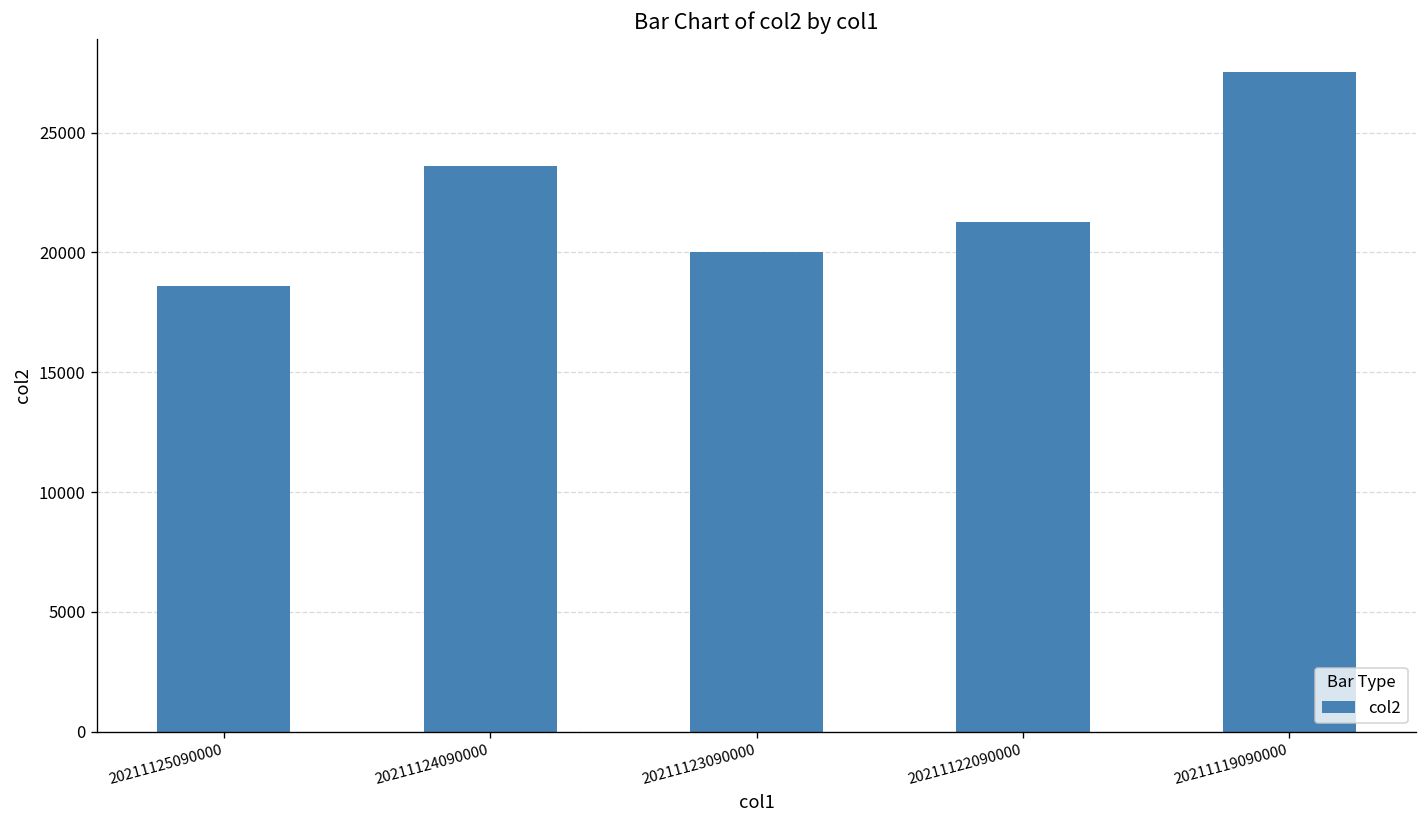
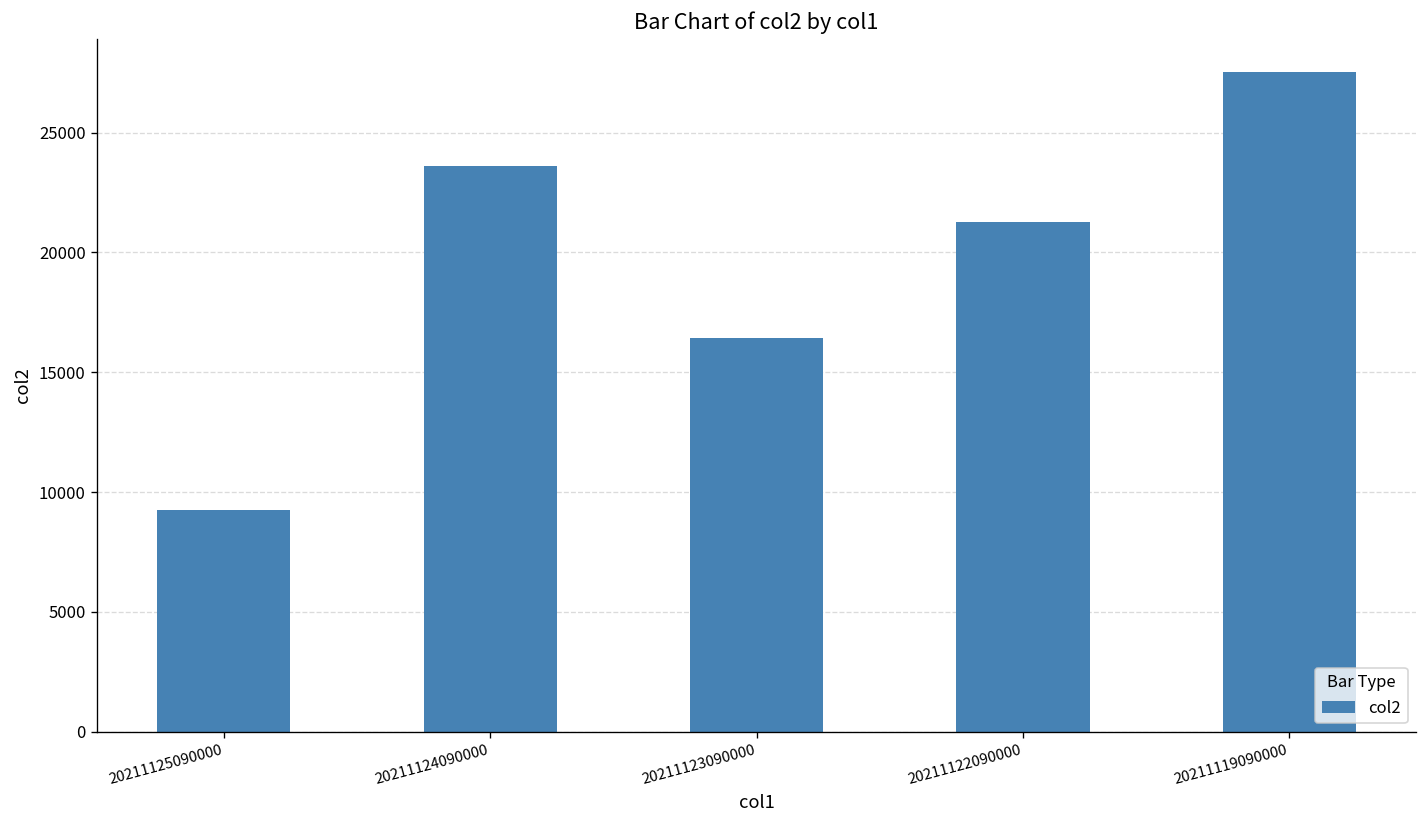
  {
-   "20211125090000": 18600,
+   "20211125090000": 9300,
    "20211124090000": 23600,
-   "20211123090000": 20000,
+   "20211123090000": 16400,
    "20211122090000": 21300,
    "20211119090000": 27500
  }
